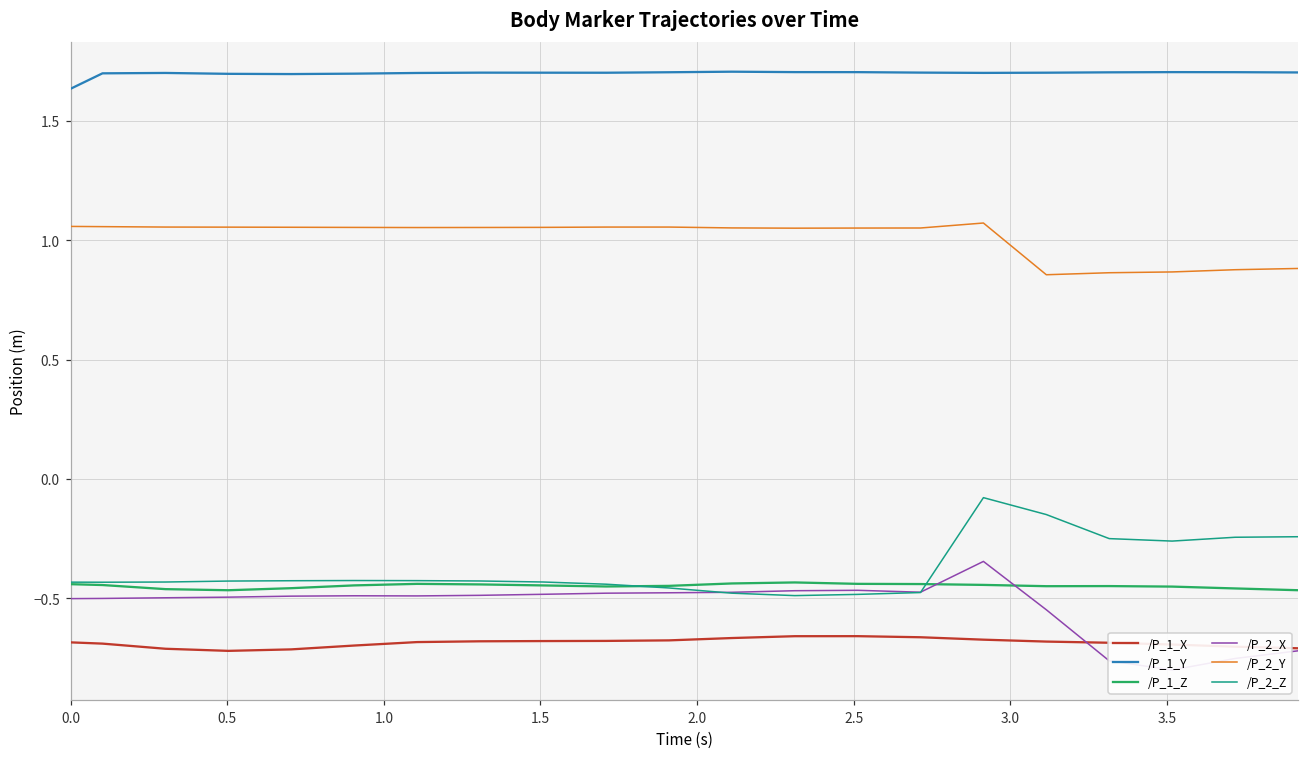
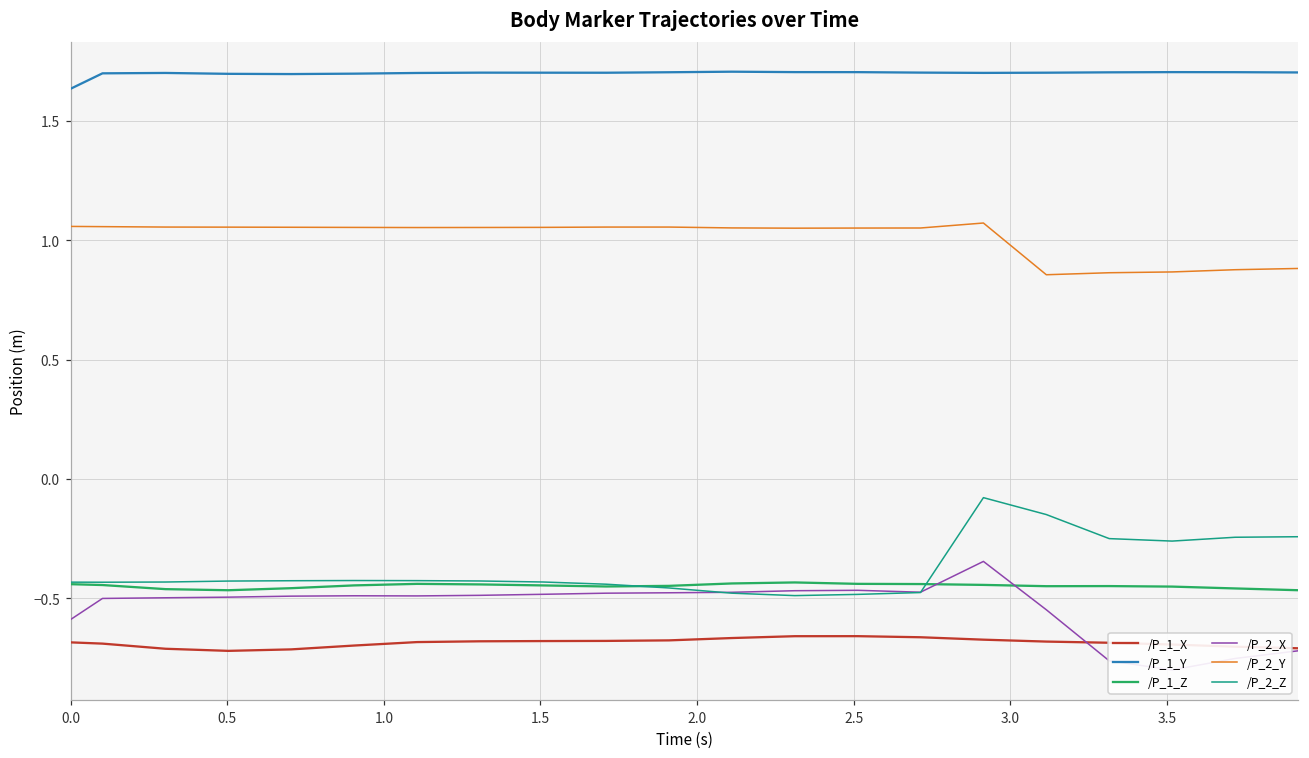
  {
    "/P_1_X": {
      "0.0": -0.68
    },
    "/P_1_Y": {
      "0.0": 1.63
    },
    "/P_2_X": {
-     "0.0": -0.50
+     "0.0": -0.59
    },
    "/P_2_Y": {
      "0.0": 1.06
    }
  }
